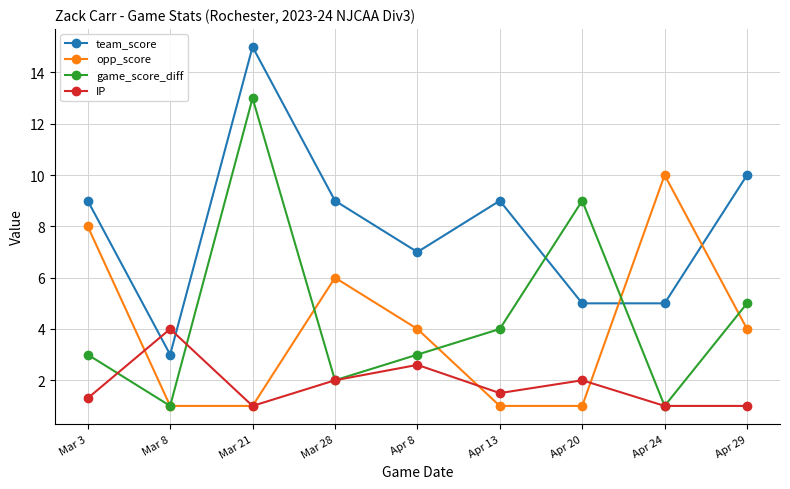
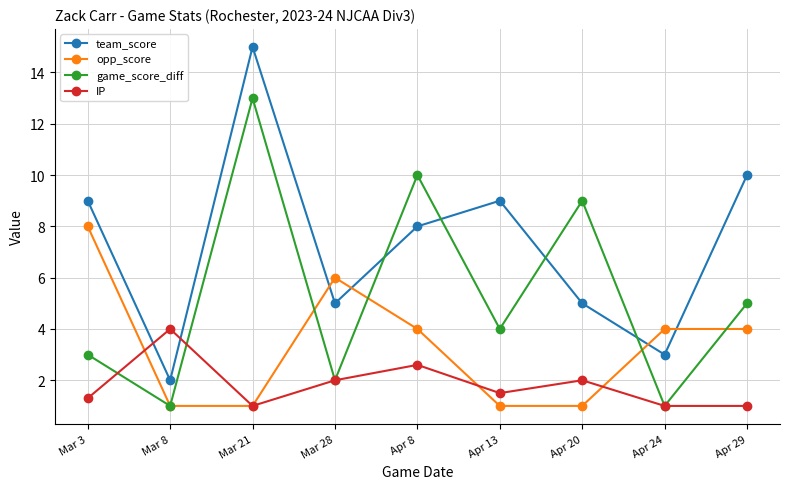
  {
    "team_score": {
      "Mar 3": 9,
-     "Mar 8": 3,
+     "Mar 8": 2,
      "Mar 21": 15,
-     "Mar 28": 9,
-     "Apr 8": 7,
+     "Mar 28": 5,
+     "Apr 8": 8,
      "Apr 13": 9,
      "Apr 20": 5,
-     "Apr 24": 5,
+     "Apr 24": 3,
      "Apr 29": 10
    },
    "opp_score": {
      "Mar 3": 8,
      "Mar 28": 6,
      "Apr 8": 4,
      "Apr 13": 1,
      "Apr 20": 1,
-     "Apr 24": 10,
+     "Apr 24": 4,
      "Apr 29": 4
    },
    "game_score_diff": {
      "Mar 3": 3,
      "Mar 21": 13,
-     "Apr 8": 3,
+     "Apr 8": 10,
      "Apr 13": 4,
      "Apr 20": 9,
      "Apr 29": 5
    },
    "IP": {
      "Mar 3": 1.3,
      "Mar 8": 4,
      "Apr 8": 2.6,
      "Apr 13": 1.5,
      "Apr 20": 2,
      "Apr 29": 1
    }
  }
